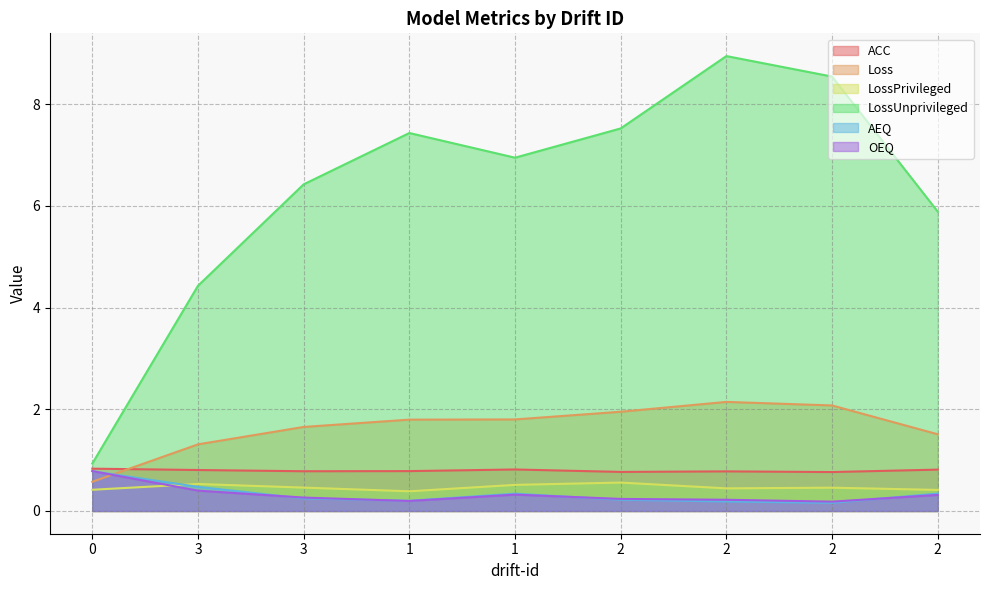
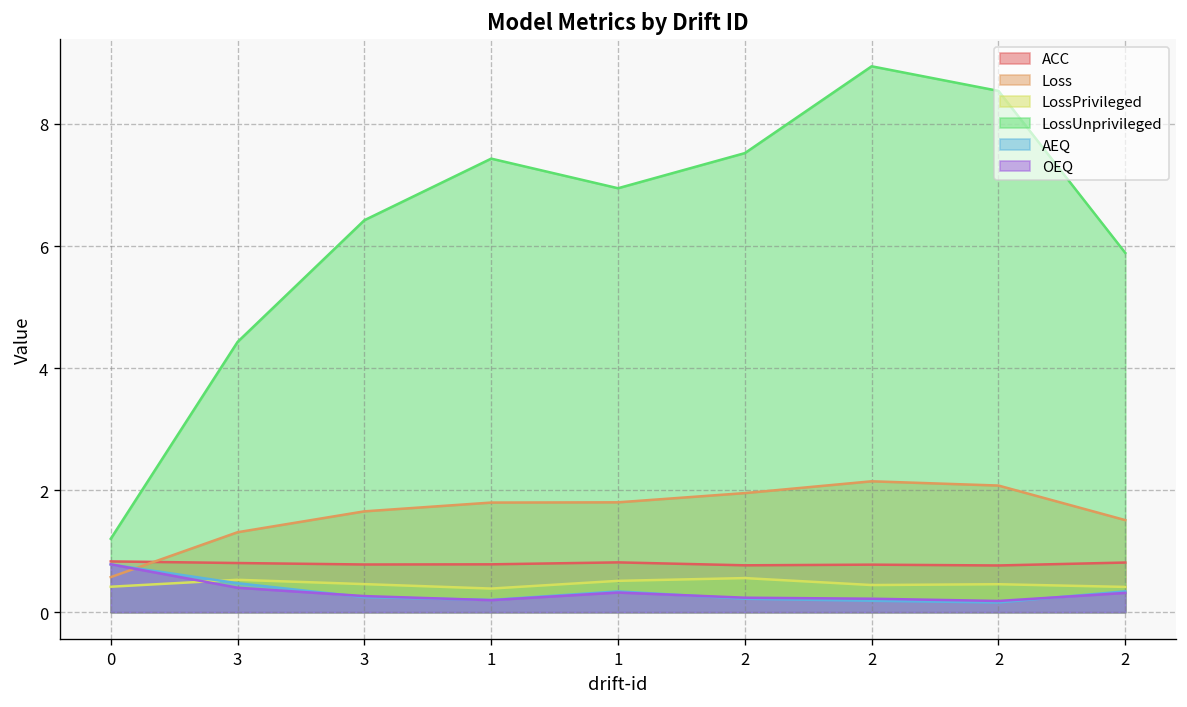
  {
    "LossUnprivileged": {
-     "0": 0.9
+     "0": 1.2
    }
  }
